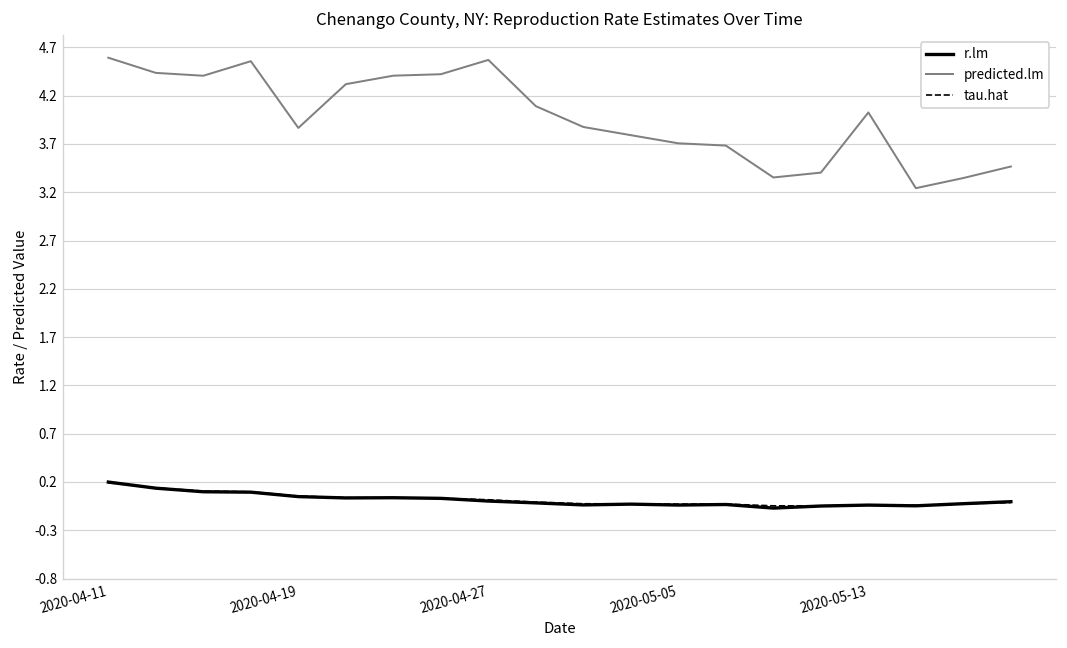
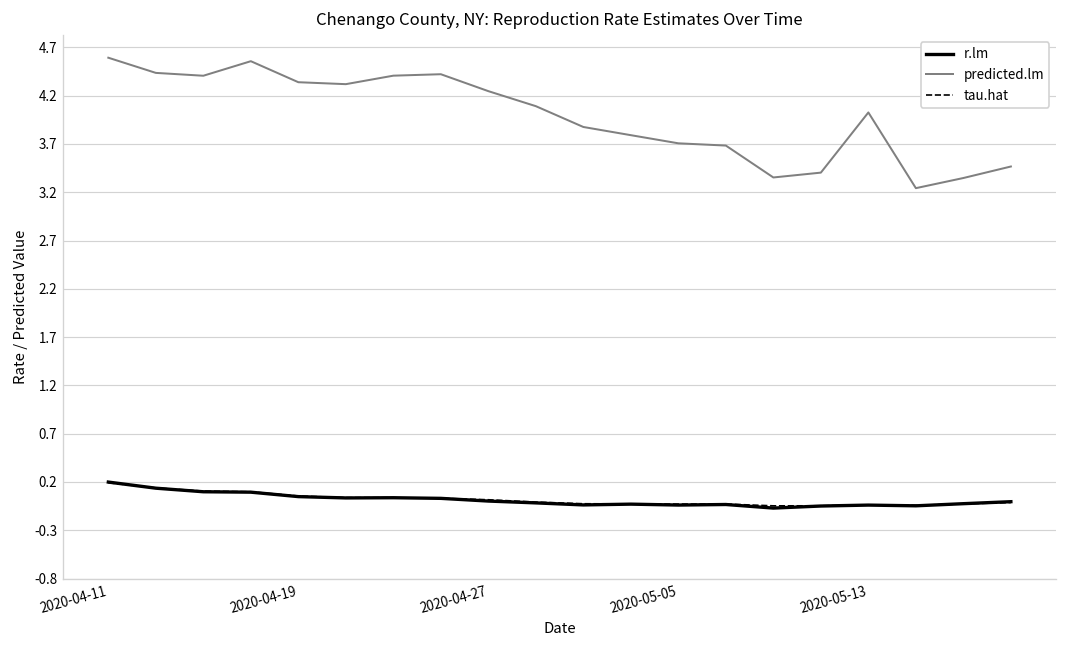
  {
    "predicted.lm": {
      "2020-04-11": 4.6,
-     "2020-04-19": 3.9,
-     "2020-04-27": 4.6,
+     "2020-04-19": 4.3,
+     "2020-04-27": 4.2,
      "2020-05-05": 3.7,
      "2020-05-13": 4.0
    }
  }
